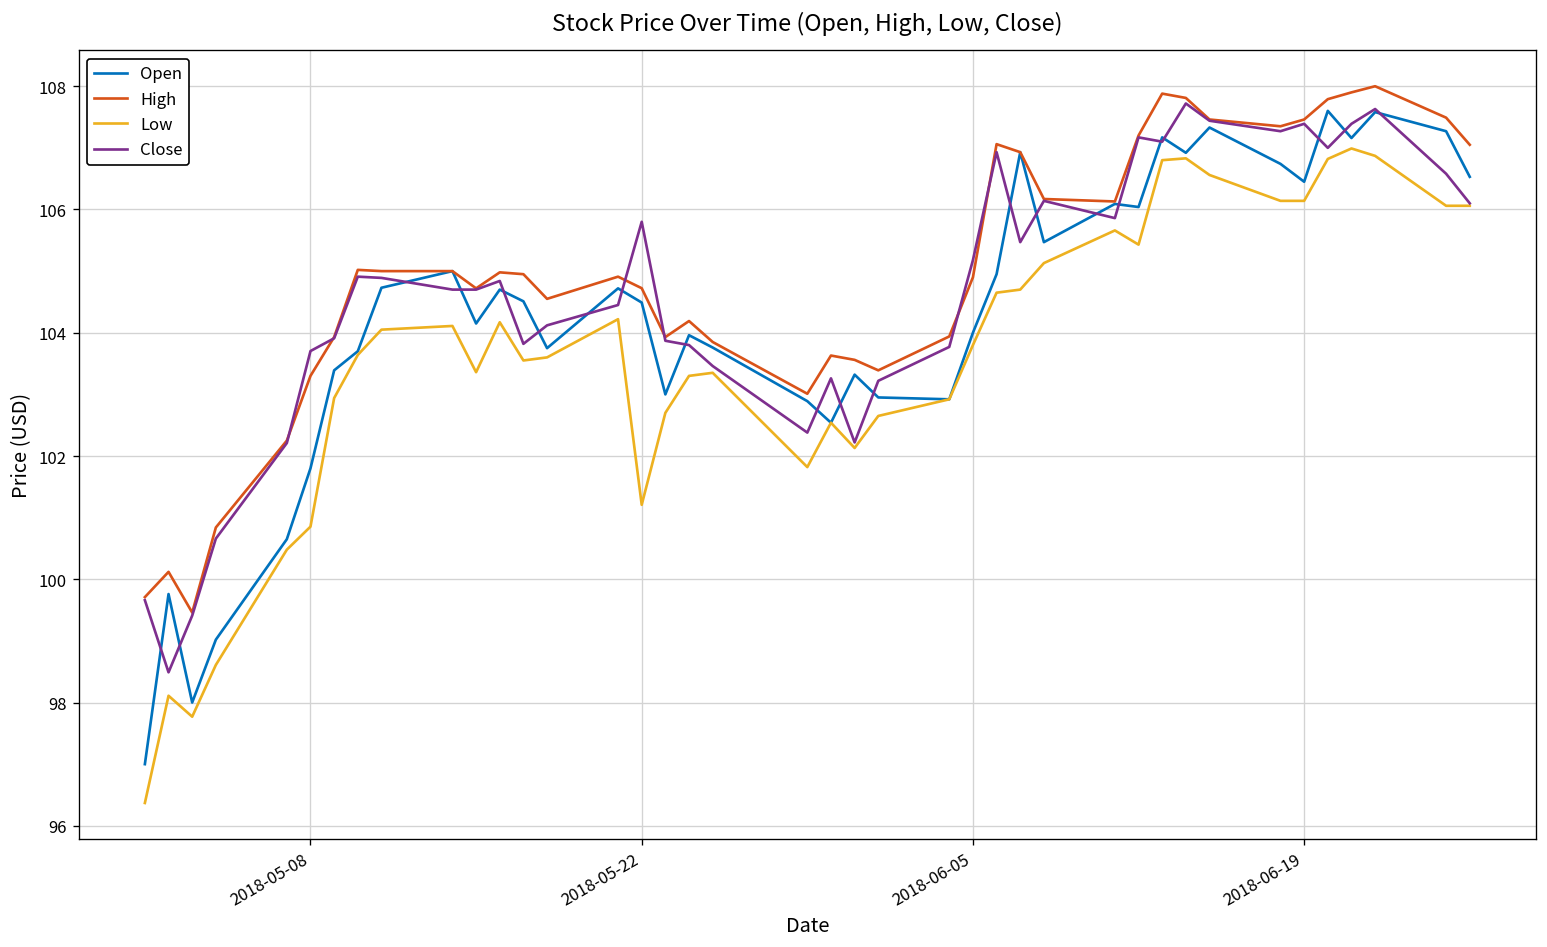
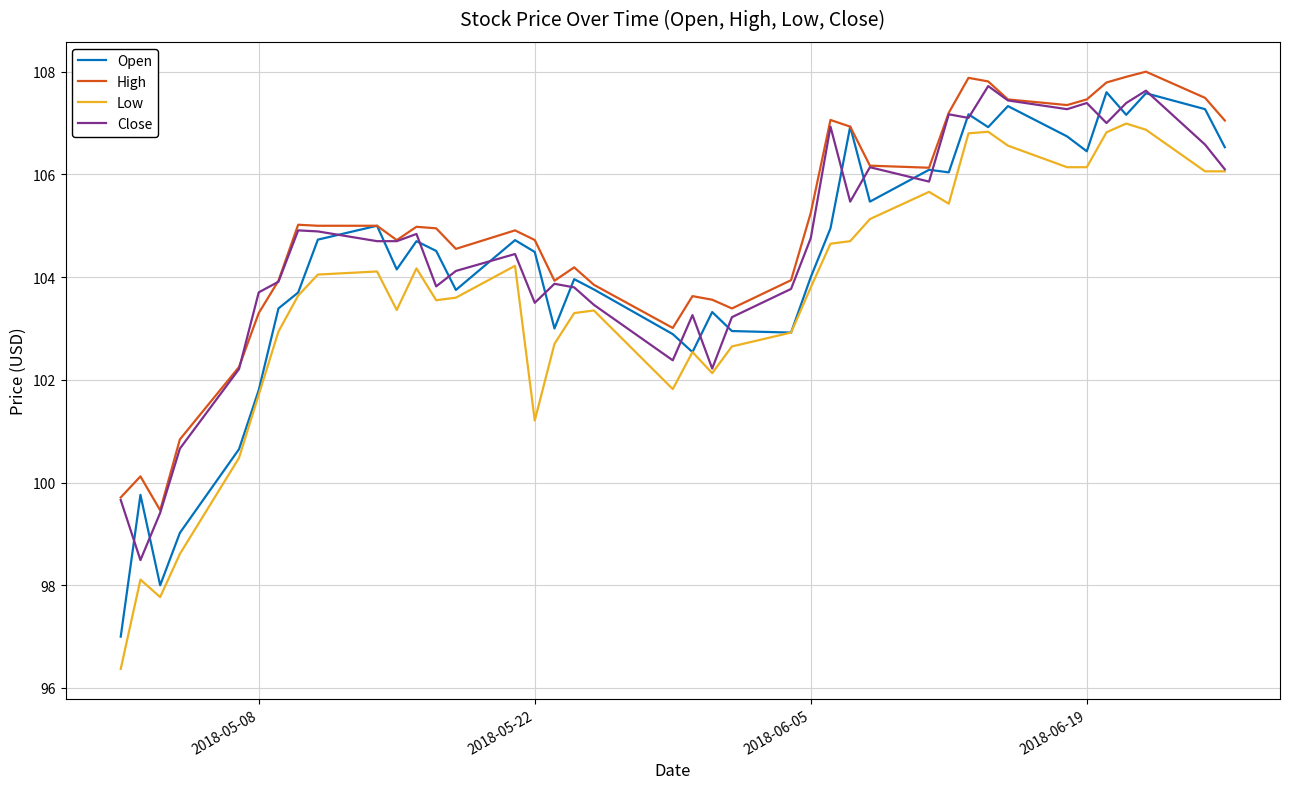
  {
    "Open": {
      "2018-05-08": 101.8,
      "2018-05-22": 104.5,
      "2018-06-05": 104.0,
      "2018-06-19": 106.4
    },
    "High": {
      "2018-05-08": 103.3,
      "2018-05-22": 104.7,
-     "2018-06-05": 104.9,
+     "2018-06-05": 105.2,
      "2018-06-19": 107.5
    },
    "Low": {
-     "2018-05-08": 100.9,
+     "2018-05-08": 101.7,
      "2018-05-22": 101.2,
      "2018-06-05": 103.8,
      "2018-06-19": 106.1
    },
    "Close": {
      "2018-05-08": 103.7,
-     "2018-05-22": 105.8,
-     "2018-06-05": 105.2,
+     "2018-05-22": 103.5,
+     "2018-06-05": 104.8,
      "2018-06-19": 107.4
    }
  }
